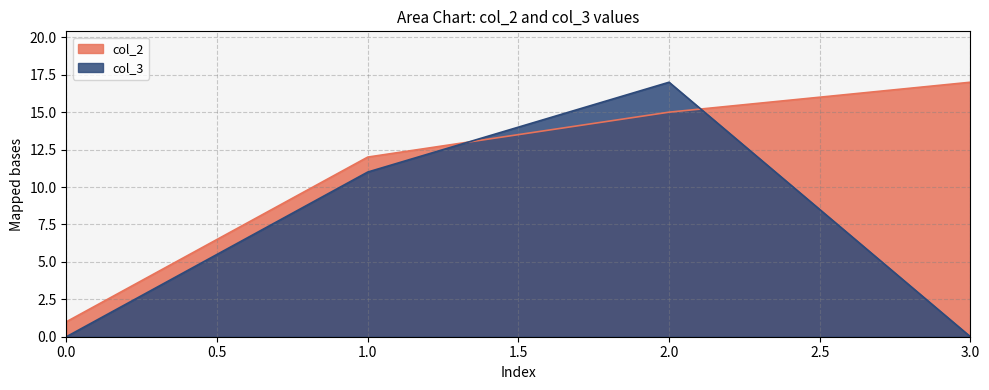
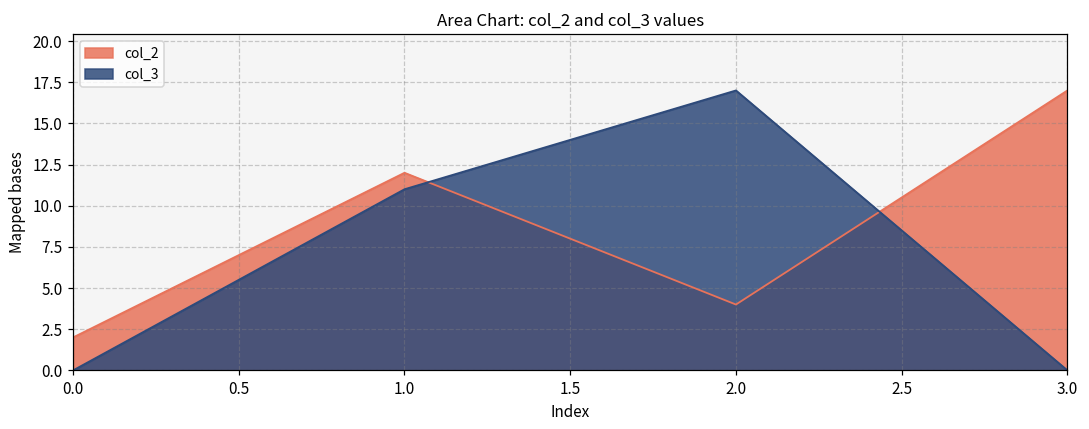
  {
    "col_2": {
-     "0.0": 1,
+     "0.0": 2,
      "1.0": 12,
-     "2.0": 15,
+     "2.0": 4,
      "3.0": 17
    },
    "col_3": {
      "0.0": 0,
      "1.0": 11,
      "2.0": 17,
      "3.0": 0
    }
  }
